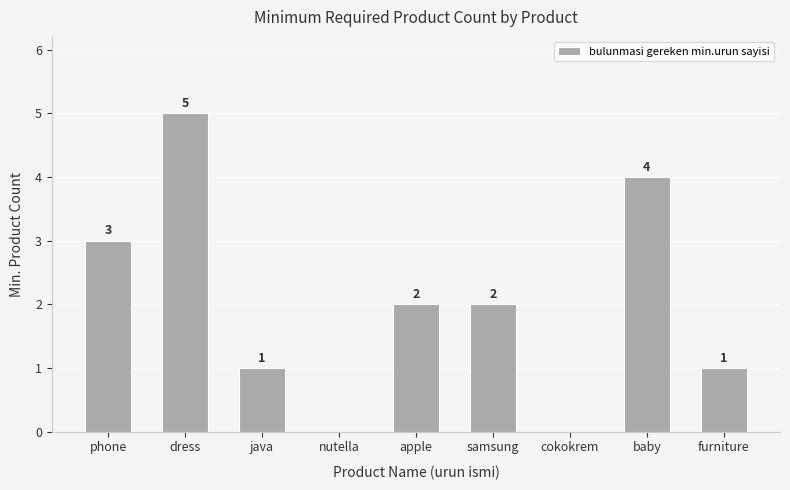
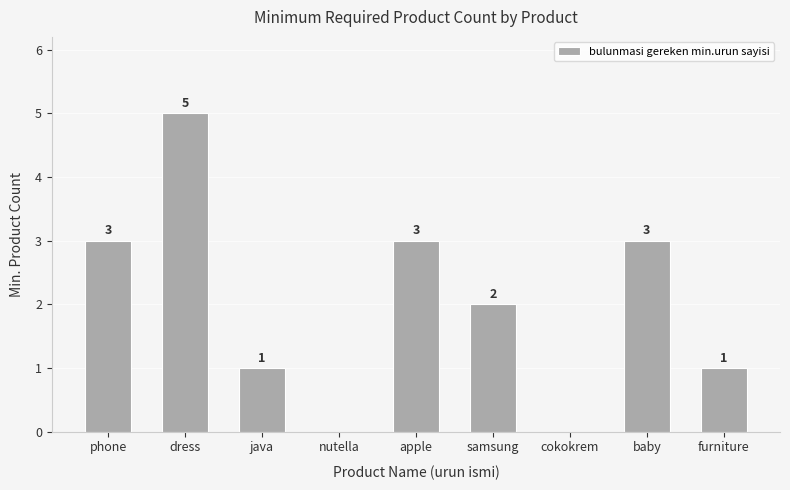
  {
    "phone": 3,
    "dress": 5,
    "java": 1,
-   "apple": 2,
+   "apple": 3,
    "samsung": 2,
-   "baby": 4,
+   "baby": 3,
    "furniture": 1
  }
